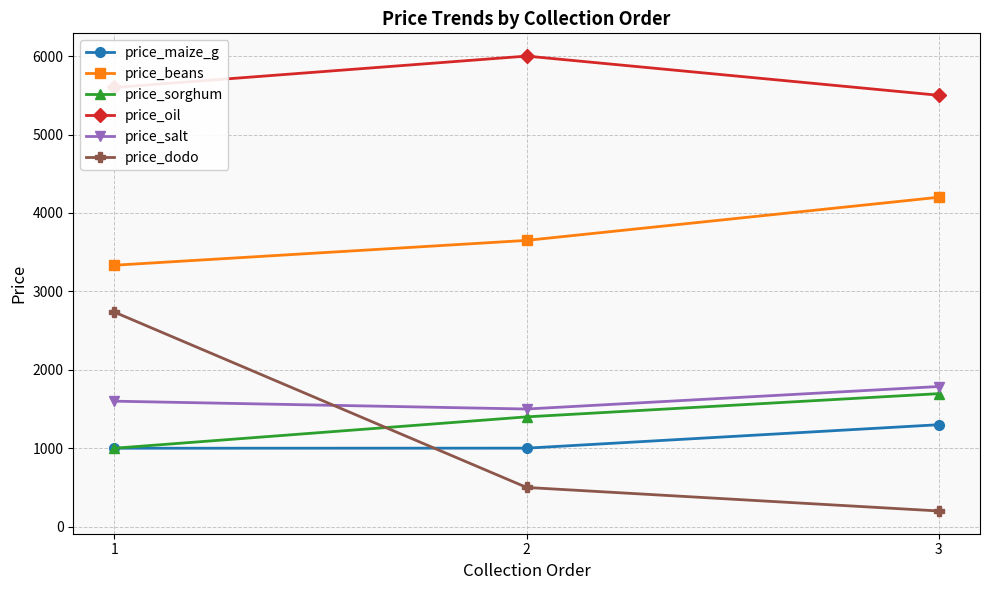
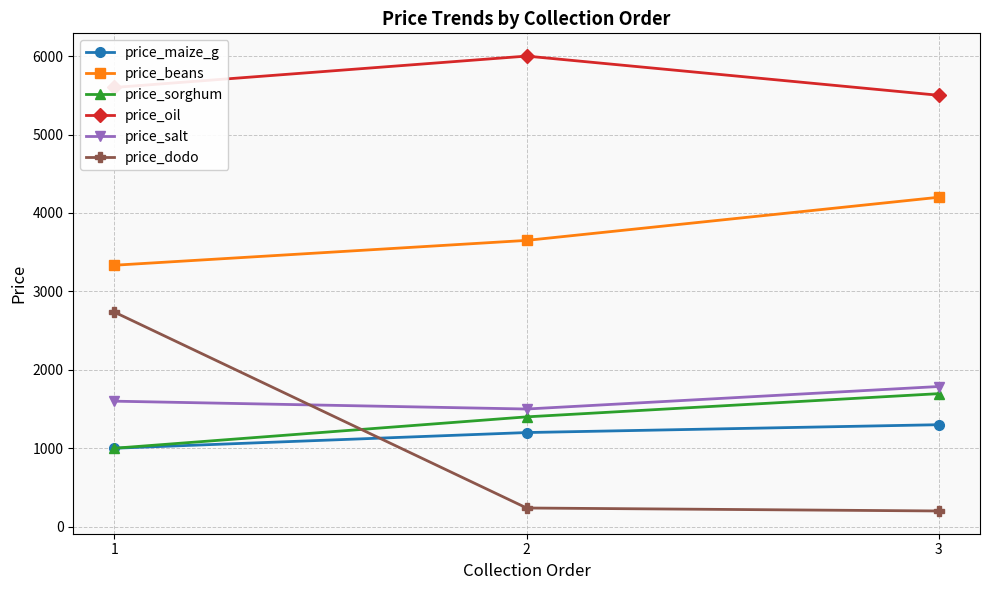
  {
    "price_maize_g": {
-     "2": 1000,
+     "2": 1200,
      "3": 1300
    },
    "price_beans": {
      "1": 3300,
      "2": 3700,
      "3": 4200
    },
    "price_sorghum": {
      "2": 1400,
      "3": 1700
    },
    "price_oil": {
      "2": 6000,
      "3": 5500
    },
    "price_salt": {
      "1": 1600,
      "2": 1500,
      "3": 1800
    },
    "price_dodo": {
      "1": 2700,
-     "2": 500,
+     "2": 200,
      "3": 200
    }
  }
